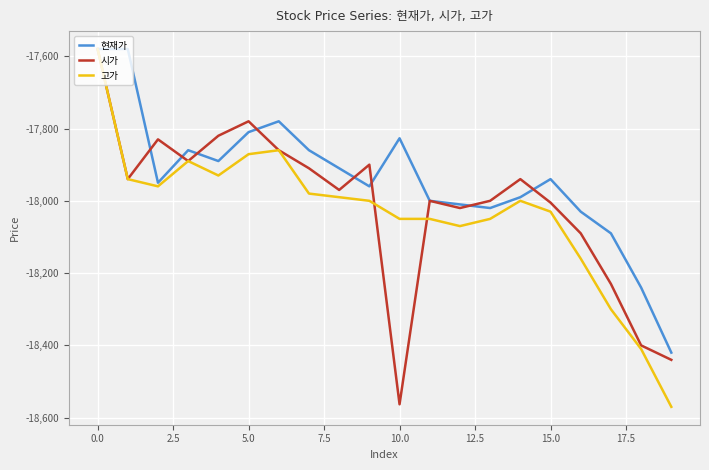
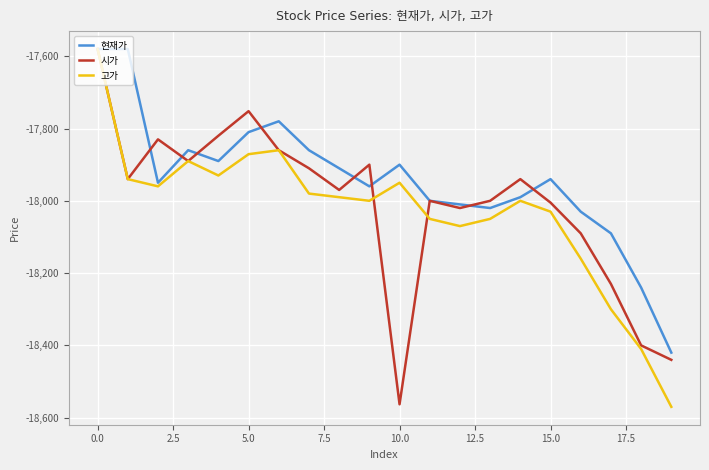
  {
    "현재가": {
      "5.0": "-17,810",
-     "10.0": "-17,830",
+     "10.0": "-17,900",
      "15.0": "-17,940"
    },
    "시가": {
-     "5.0": "-17,780",
+     "5.0": "-17,750",
      "10.0": "-18,560",
      "15.0": "-18,010"
    },
    "고가": {
      "5.0": "-17,870",
-     "10.0": "-18,050",
+     "10.0": "-17,950",
      "15.0": "-18,030"
    }
  }
